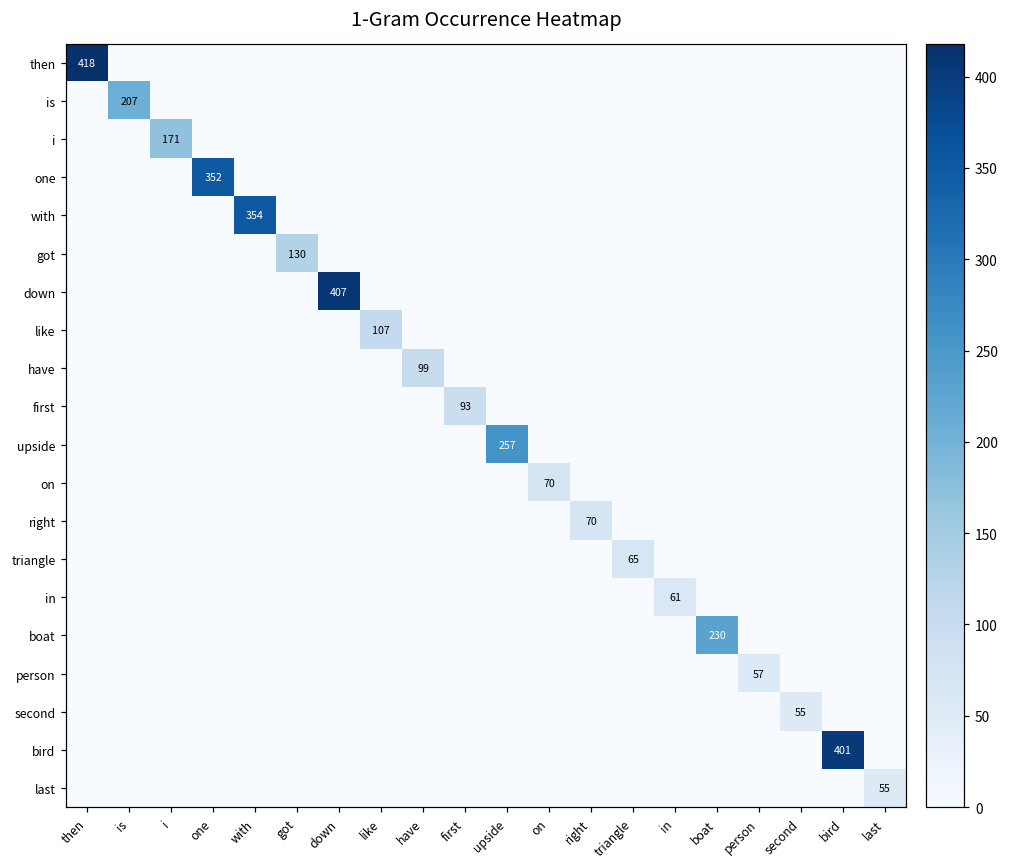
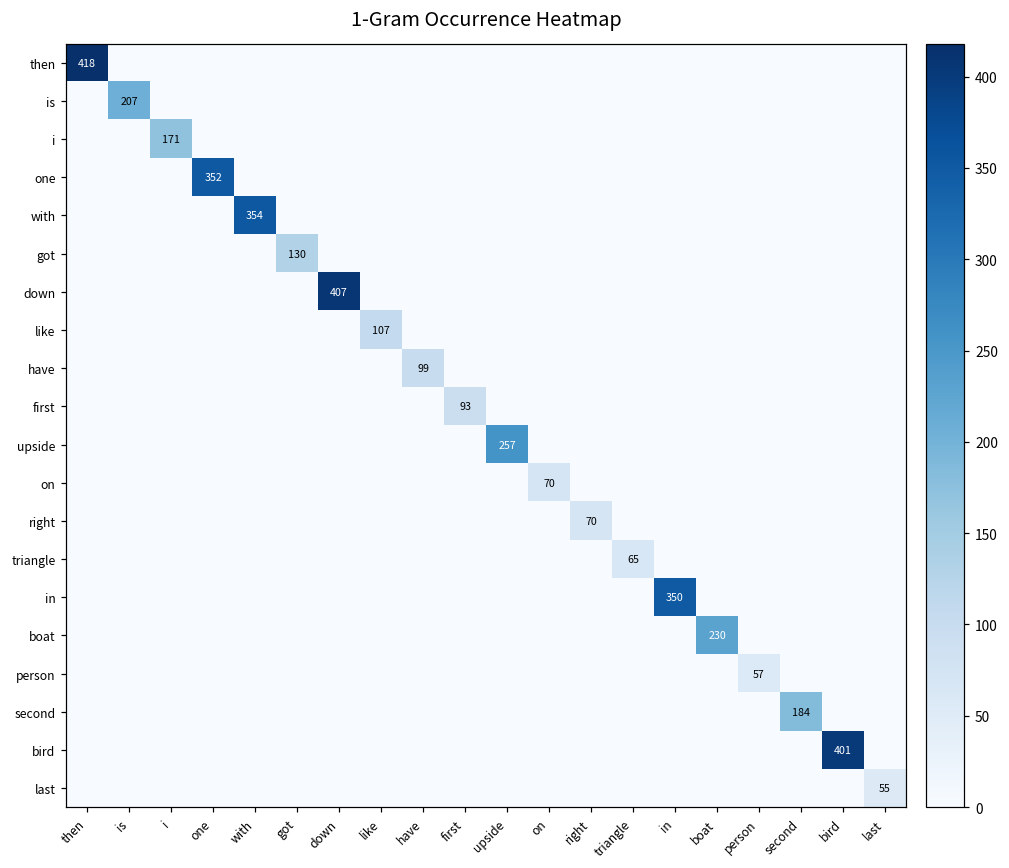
  {
    "then": {
      "then": 418
    },
    "is": {
      "is": 207
    },
    "i": {
      "i": 171
    },
    "one": {
      "one": 352
    },
    "with": {
      "with": 354
    },
    "got": {
      "got": 130
    },
    "down": {
      "down": 407
    },
    "like": {
      "like": 107
    },
    "have": {
      "have": 99
    },
    "first": {
      "first": 93
    },
    "upside": {
      "upside": 257
    },
    "on": {
      "on": 70
    },
    "right": {
      "right": 70
    },
    "triangle": {
      "triangle": 65
    },
    "in": {
-     "in": 61
+     "in": 350
    },
    "boat": {
      "boat": 230
    },
    "person": {
      "person": 57
    },
    "second": {
-     "second": 55
+     "second": 184
    },
    "bird": {
      "bird": 401
    },
    "last": {
      "last": 55
    }
  }
